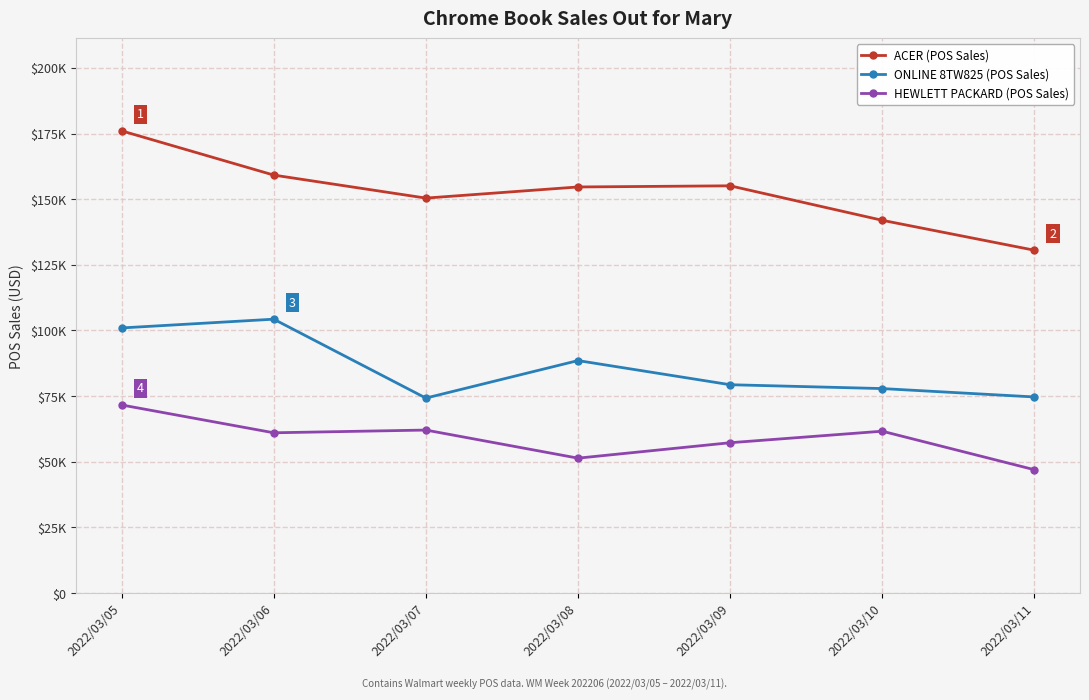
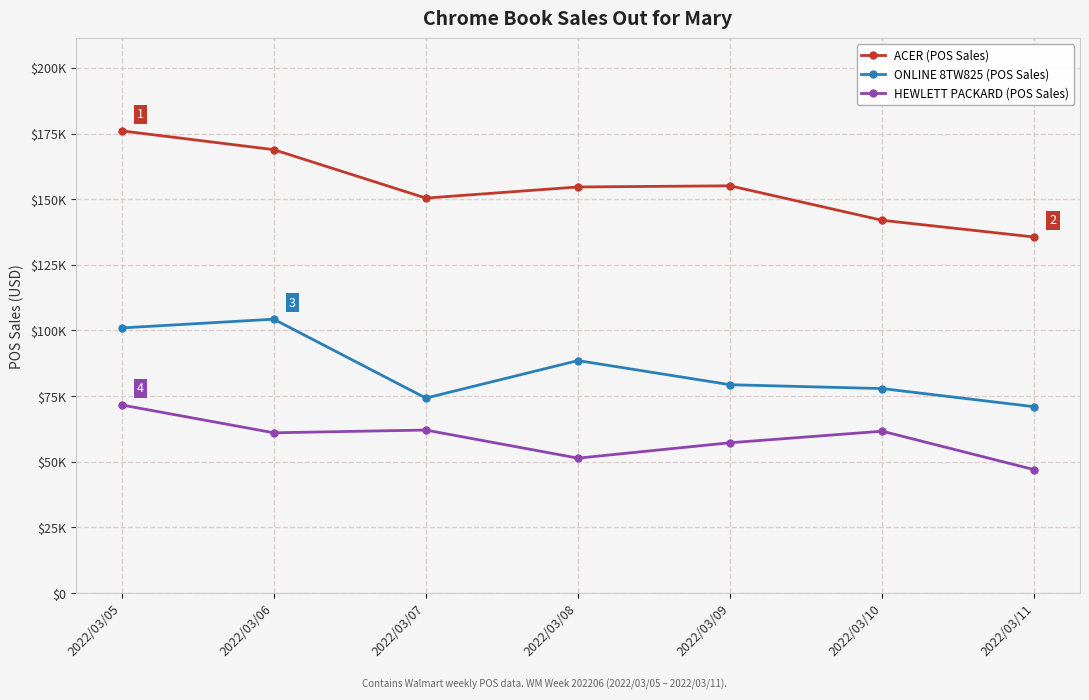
  {
    "ACER (POS Sales)": {
-     "2022/03/06": "$159000",
+     "2022/03/06": "$169000",
      "2022/03/07": "$150000",
      "2022/03/08": "$155000",
      "2022/03/09": "$155000",
      "2022/03/10": "$142000",
-     "2022/03/11": "$131000"
+     "2022/03/11": "$136000"
    },
    "ONLINE 8TW825 (POS Sales)": {
      "2022/03/05": "$101000",
      "2022/03/07": "$74000",
      "2022/03/08": "$89000",
      "2022/03/09": "$79000",
      "2022/03/10": "$78000",
-     "2022/03/11": "$75000"
+     "2022/03/11": "$71000"
    },
    "HEWLETT PACKARD (POS Sales)": {
      "2022/03/06": "$61000",
      "2022/03/07": "$62000",
      "2022/03/08": "$51000",
      "2022/03/09": "$57000",
      "2022/03/10": "$62000",
      "2022/03/11": "$47000"
    }
  }
